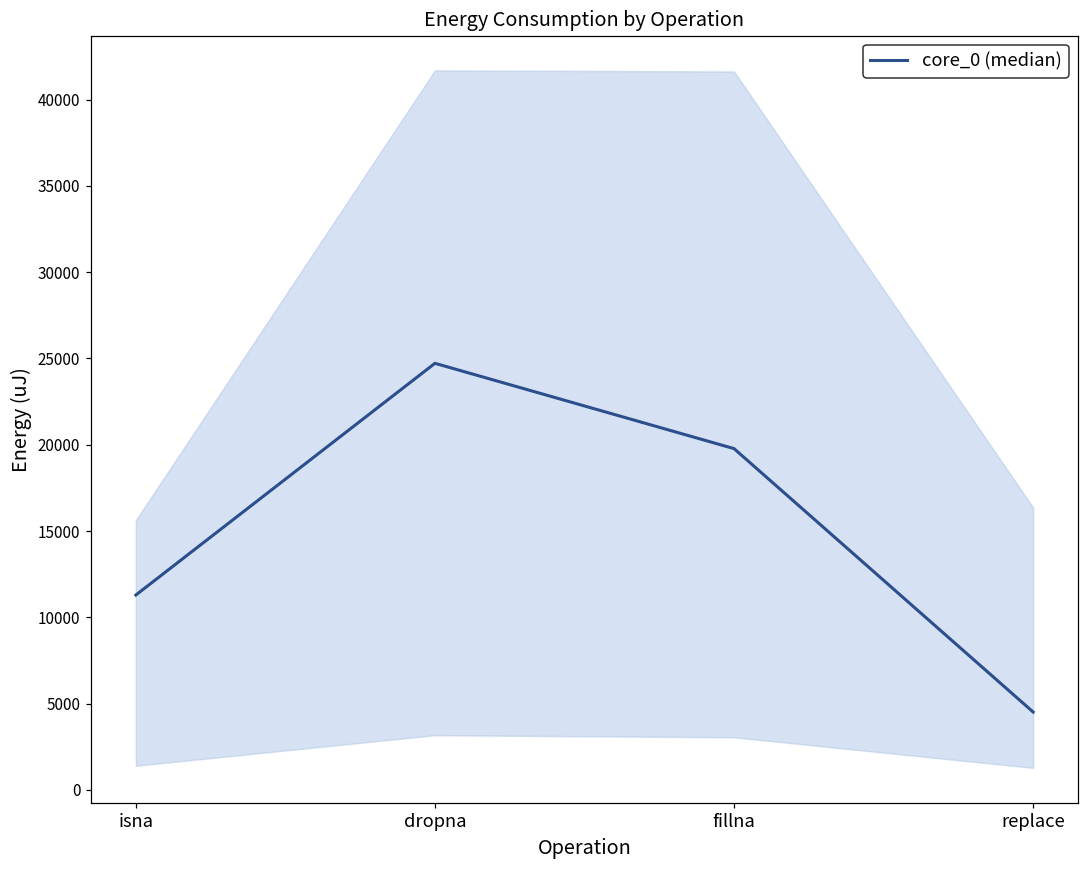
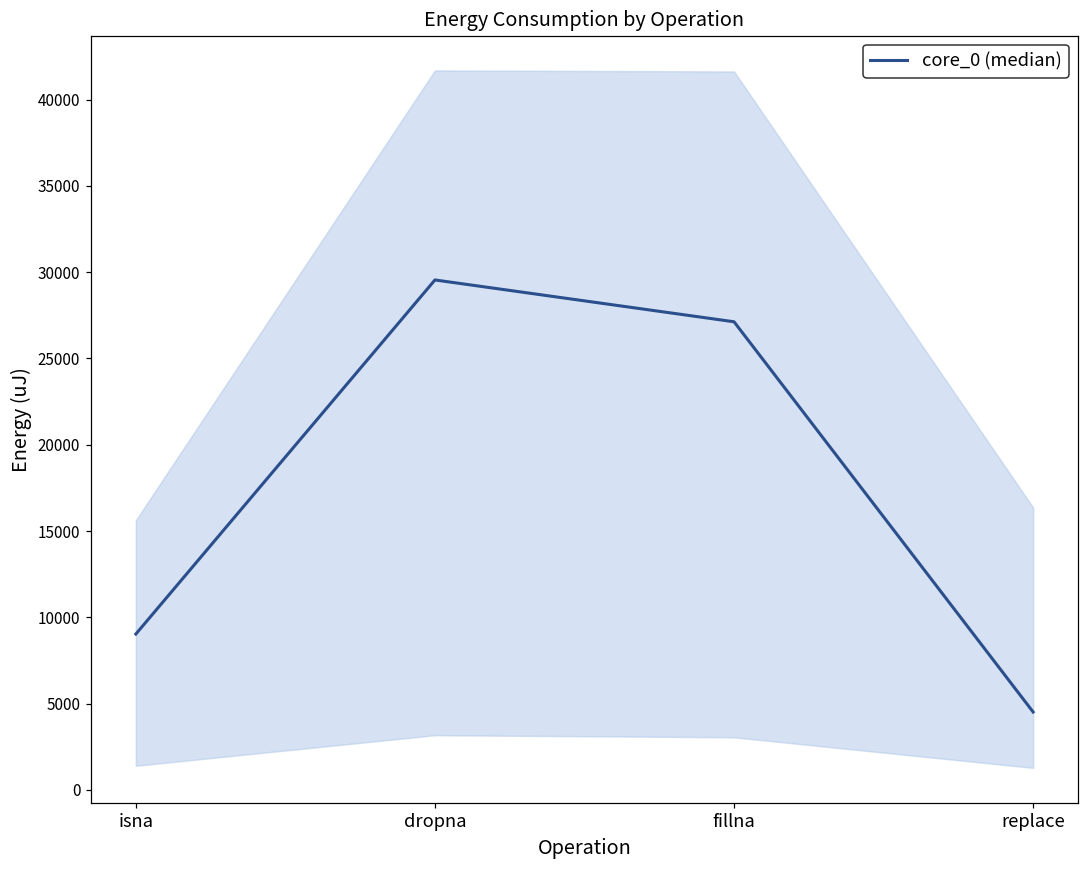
  {
    "core_0 (median)": {
-     "isna": 11300,
-     "dropna": 24700,
-     "fillna": 19800,
+     "isna": 9000,
+     "dropna": 29500,
+     "fillna": 27100,
      "replace": 4500
    }
  }
